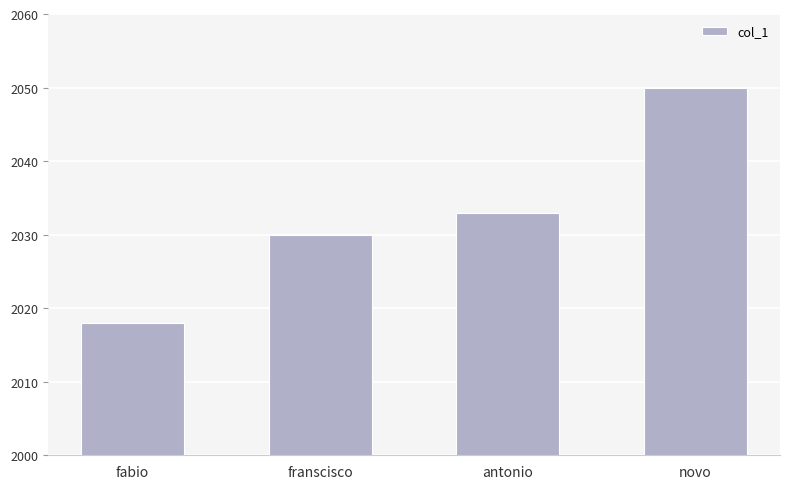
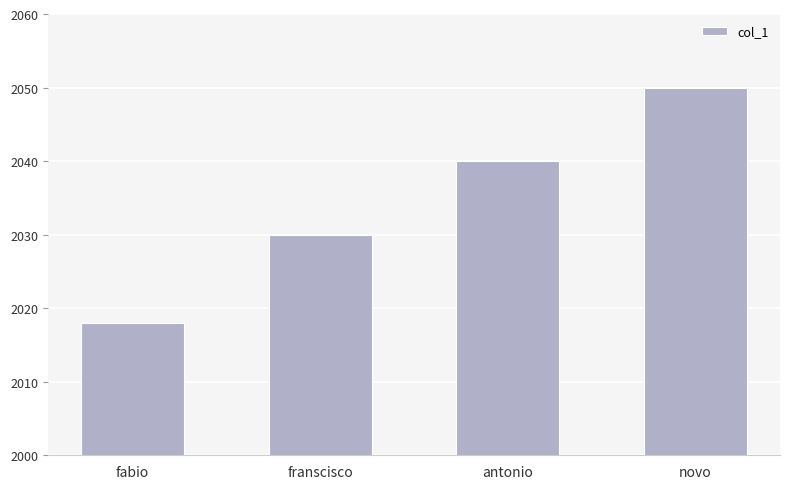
  {
    "fabio": 2018,
    "franscisco": 2030,
-   "antonio": 2033,
+   "antonio": 2040,
    "novo": 2050
  }
